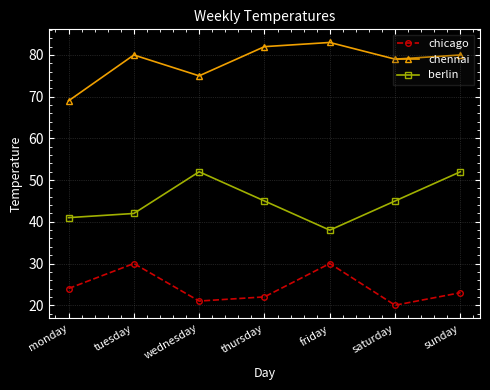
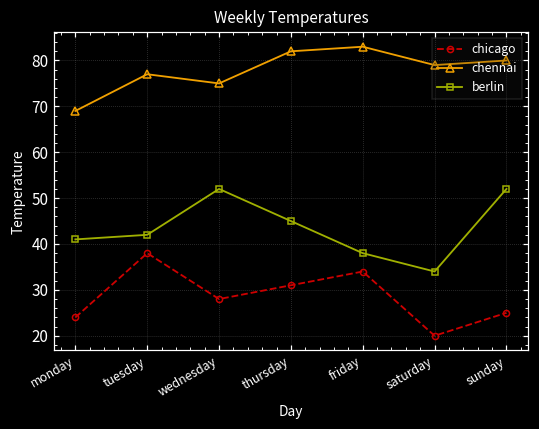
  {
    "chicago": {
      "monday": 24,
-     "tuesday": 30,
-     "wednesday": 21,
-     "thursday": 22,
-     "friday": 30,
+     "tuesday": 38,
+     "wednesday": 28,
+     "thursday": 31,
+     "friday": 34,
      "saturday": 20,
-     "sunday": 23
+     "sunday": 25
    },
    "chennai": {
      "monday": 69,
-     "tuesday": 80,
+     "tuesday": 77,
      "wednesday": 75,
      "thursday": 82,
      "friday": 83
    },
    "berlin": {
      "monday": 41,
      "tuesday": 42,
      "wednesday": 52,
      "thursday": 45,
      "friday": 38,
-     "saturday": 45,
+     "saturday": 34,
      "sunday": 52
    }
  }
